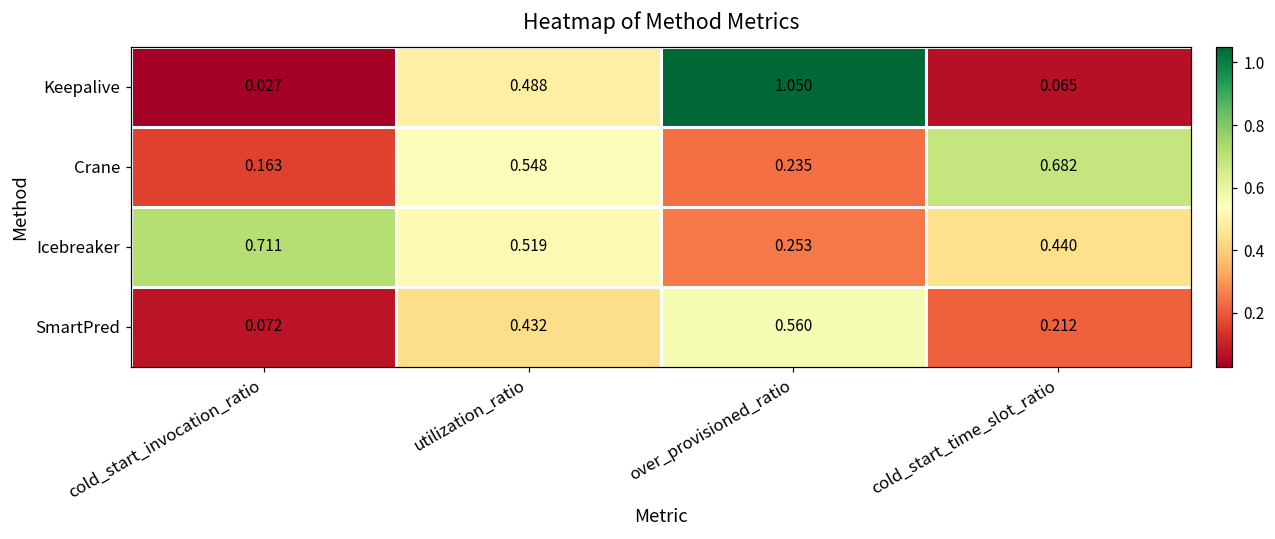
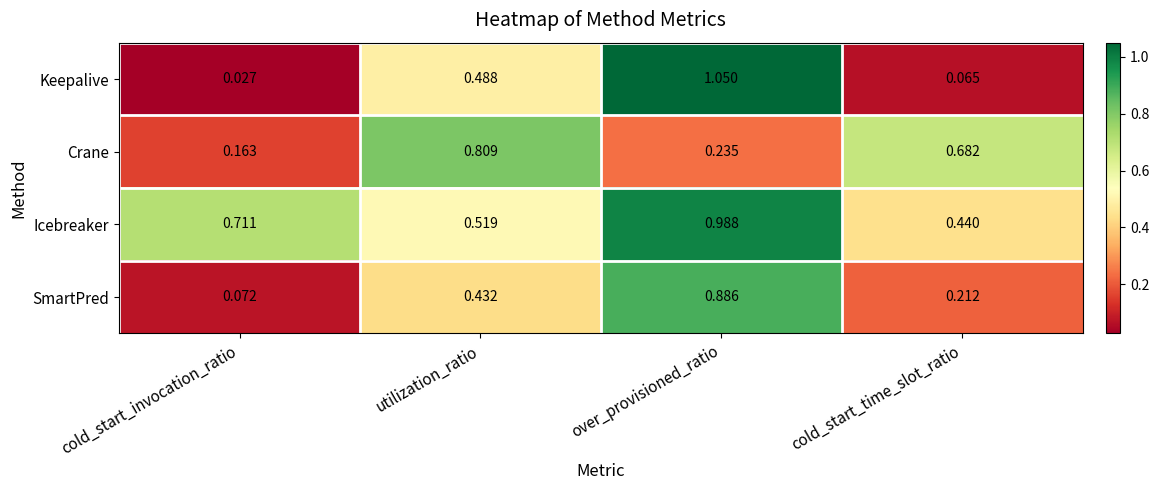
  {
    "Keepalive": {
      "cold_start_invocation_ratio": 0.027,
      "utilization_ratio": 0.488,
      "over_provisioned_ratio": 1.050,
      "cold_start_time_slot_ratio": 0.065
    },
    "Crane": {
      "cold_start_invocation_ratio": 0.163,
-     "utilization_ratio": 0.548,
+     "utilization_ratio": 0.809,
      "over_provisioned_ratio": 0.235,
      "cold_start_time_slot_ratio": 0.682
    },
    "Icebreaker": {
      "cold_start_invocation_ratio": 0.711,
      "utilization_ratio": 0.519,
-     "over_provisioned_ratio": 0.253,
+     "over_provisioned_ratio": 0.988,
      "cold_start_time_slot_ratio": 0.440
    },
    "SmartPred": {
      "cold_start_invocation_ratio": 0.072,
      "utilization_ratio": 0.432,
-     "over_provisioned_ratio": 0.560,
+     "over_provisioned_ratio": 0.886,
      "cold_start_time_slot_ratio": 0.212
    }
  }
